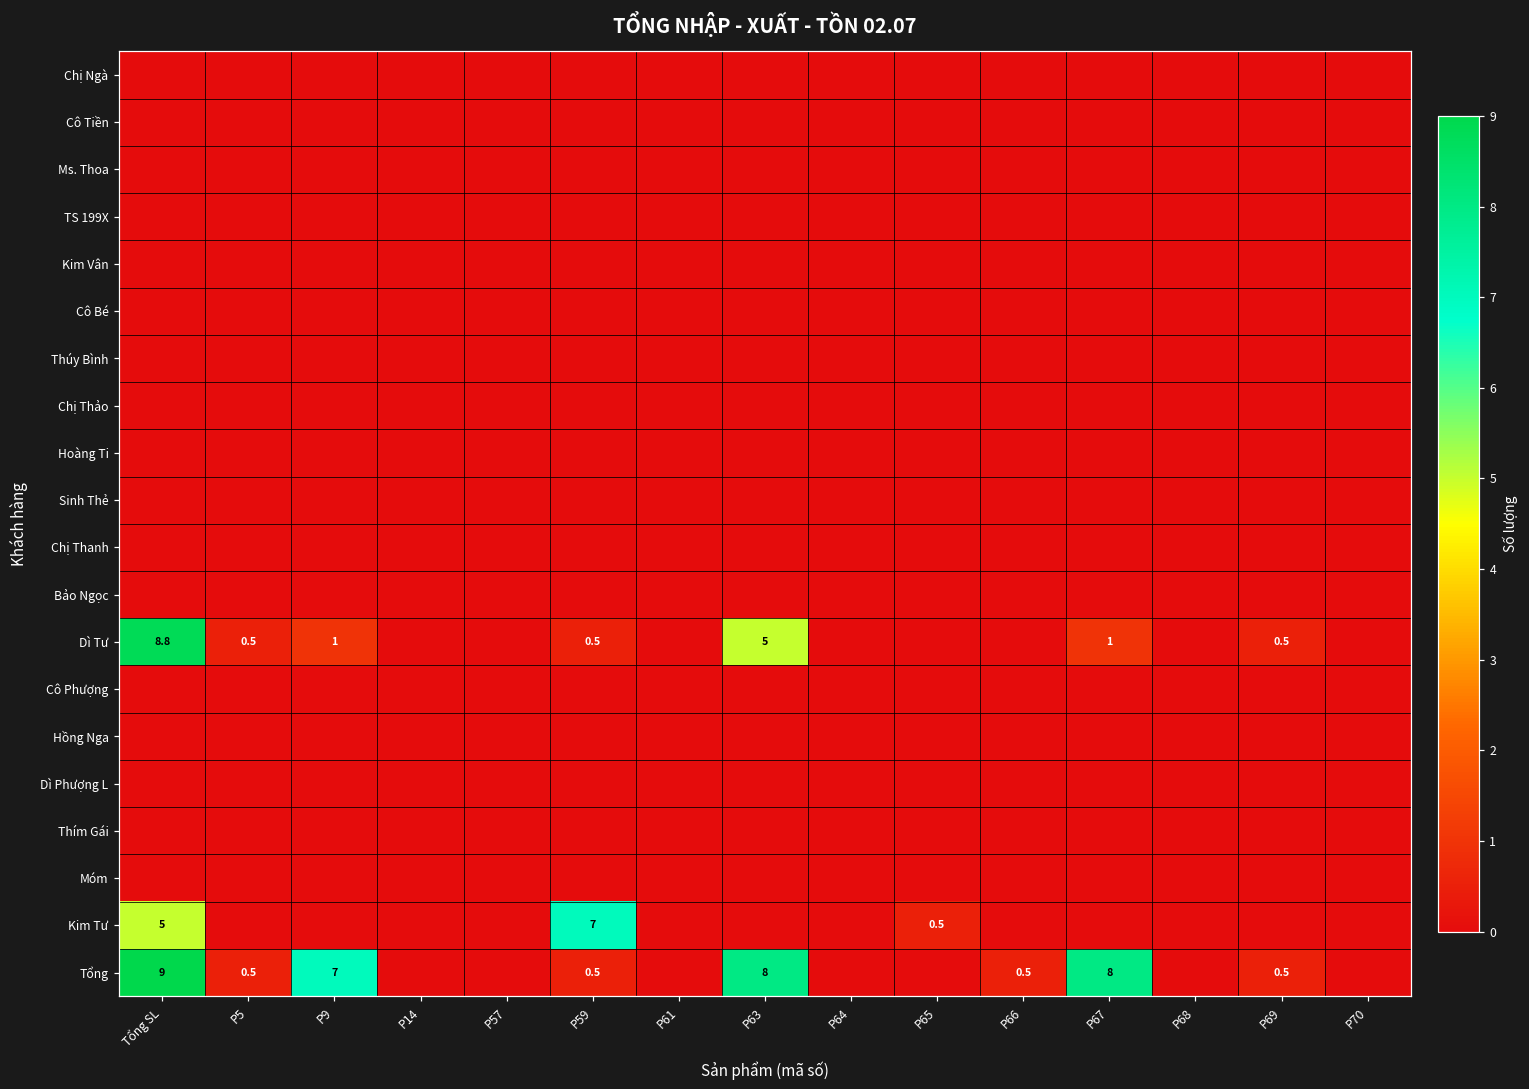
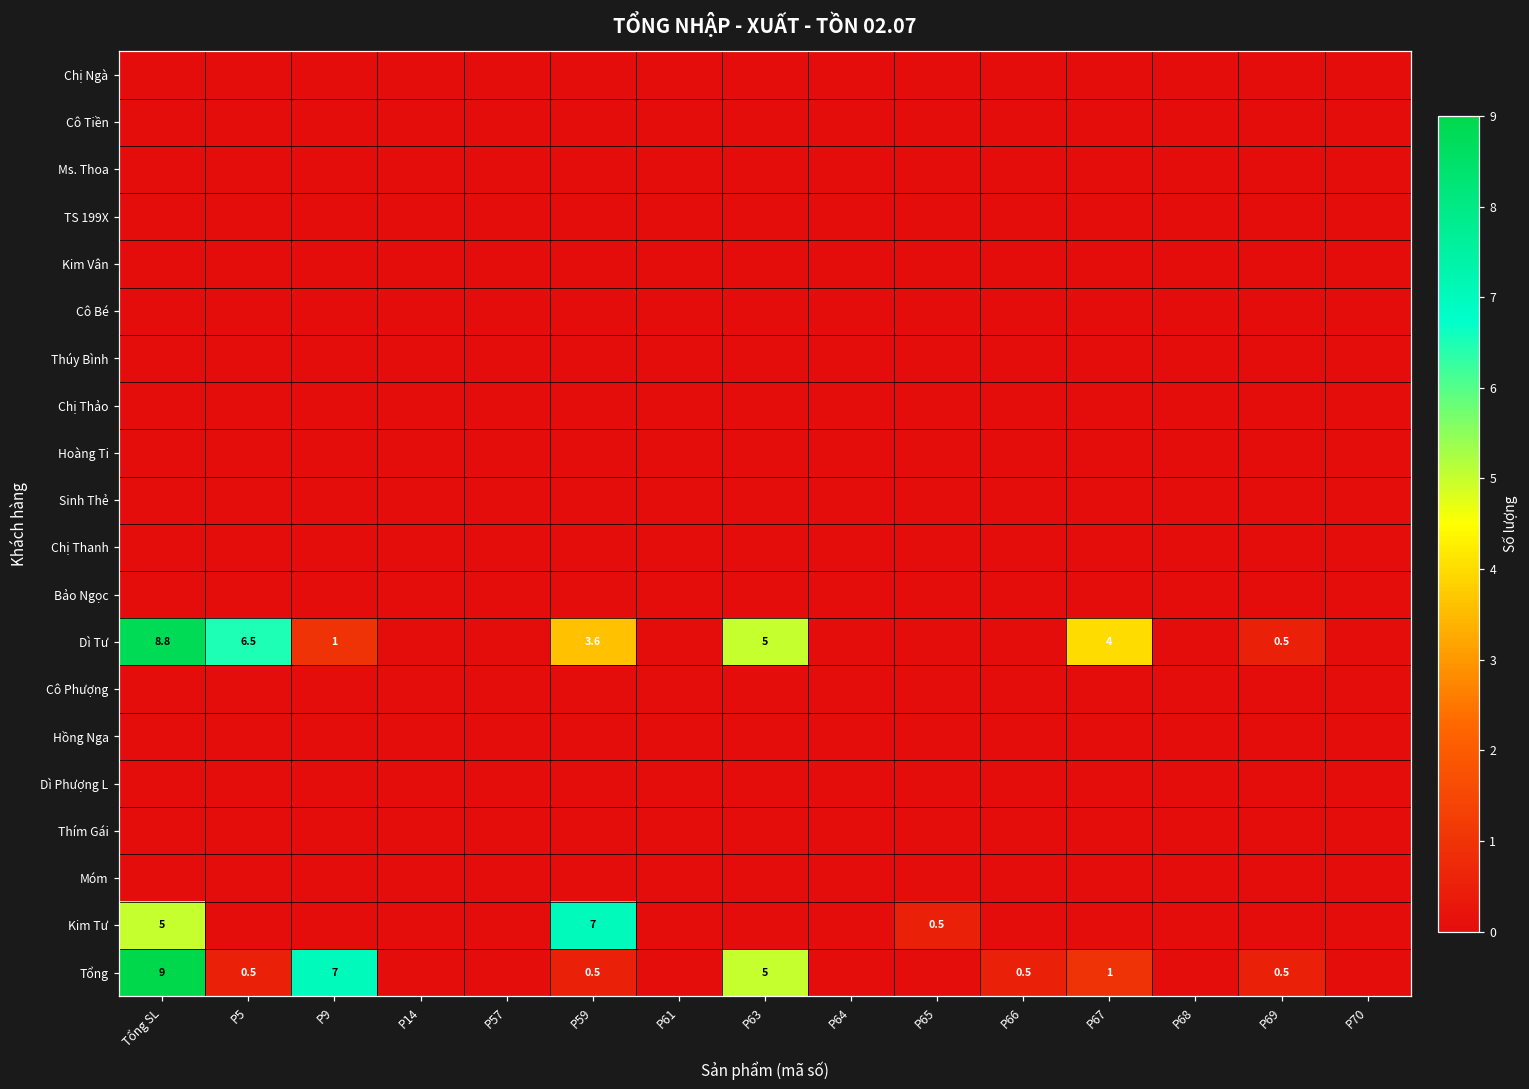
  {
    "Dì Tư": {
      "Tổng SL": 8.8,
-     "P5": 0.5,
+     "P5": 6.5,
      "P9": 1,
-     "P59": 0.5,
+     "P59": 3.6,
      "P63": 5,
-     "P67": 1,
+     "P67": 4,
      "P69": 0.5
    },
    "Kim Tư": {
      "Tổng SL": 5,
      "P59": 7,
      "P65": 0.5
    },
    "Tổng": {
      "Tổng SL": 9,
      "P5": 0.5,
      "P9": 7,
      "P59": 0.5,
-     "P63": 8,
+     "P63": 5,
      "P66": 0.5,
-     "P67": 8,
+     "P67": 1,
      "P69": 0.5
    }
  }
